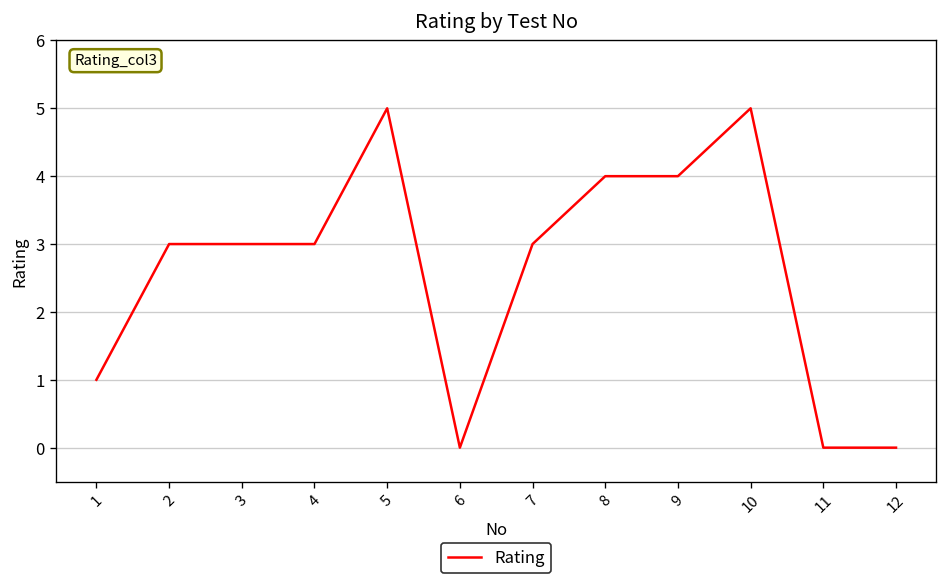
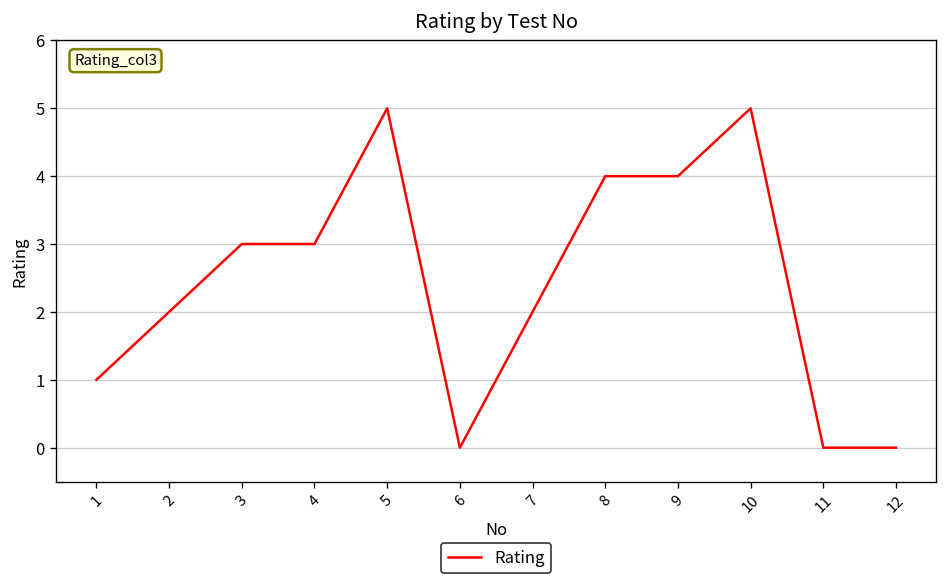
  {
    "1": 1,
-   "2": 3,
+   "2": 2,
    "3": 3,
    "4": 3,
    "5": 5,
    "6": 0,
-   "7": 3,
+   "7": 2,
    "8": 4,
    "9": 4,
    "10": 5,
    "11": 0,
    "12": 0
  }
